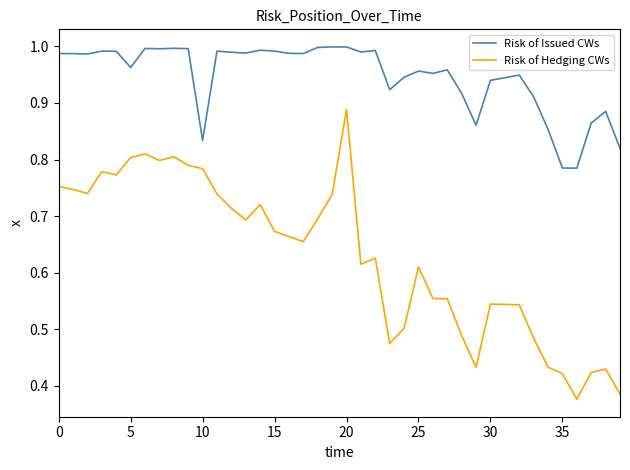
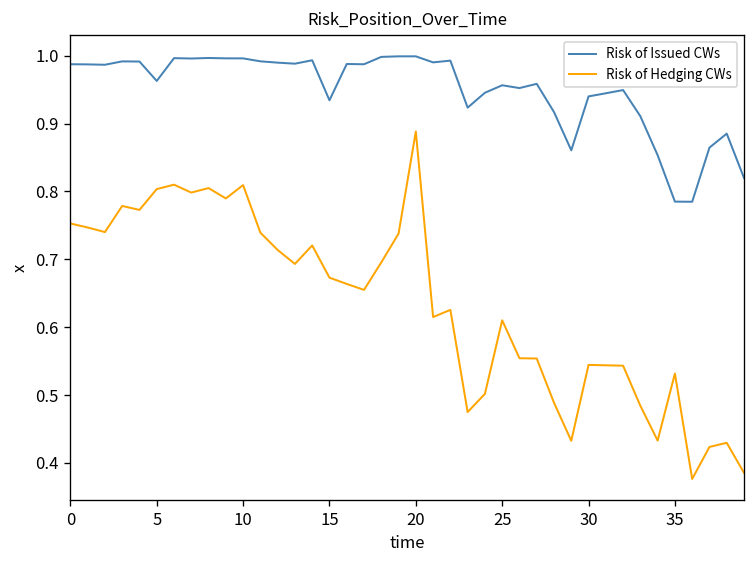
  {
    "Risk of Issued CWs": {
      "0": 0.99,
      "5": 0.96,
-     "10": 0.83,
-     "15": 0.99,
+     "10": 1.00,
+     "15": 0.93,
      "20": 1.00,
      "25": 0.96,
      "30": 0.94,
      "35": 0.78
    },
    "Risk of Hedging CWs": {
      "0": 0.75,
      "5": 0.80,
-     "10": 0.78,
+     "10": 0.81,
      "15": 0.67,
      "20": 0.89,
      "25": 0.61,
      "30": 0.54,
-     "35": 0.42
+     "35": 0.53
    }
  }
